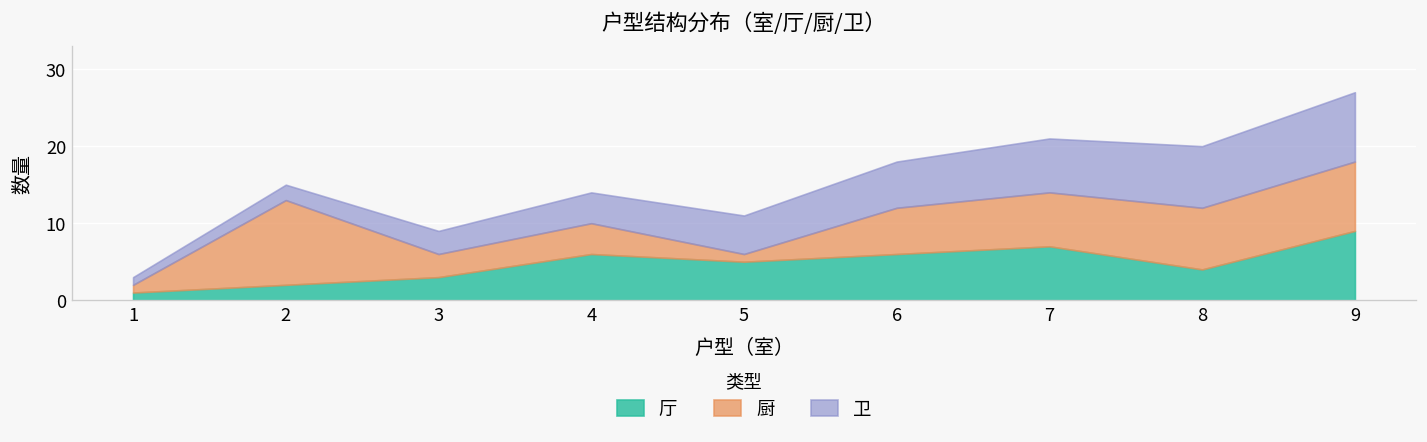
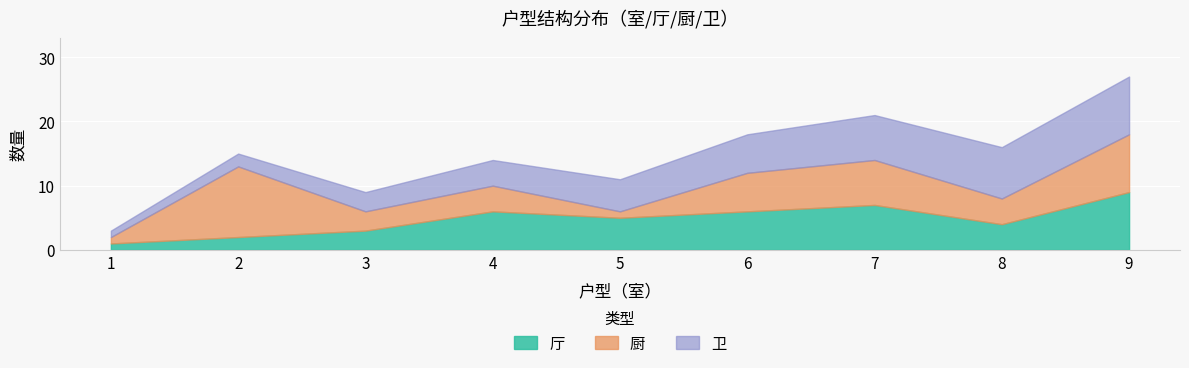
  {
    "厅": {
      "1": 1,
      "2": 2,
      "3": 3,
      "4": 6,
      "5": 5,
      "6": 6,
      "7": 7,
      "8": 4,
      "9": 9
    },
    "厨": {
      "1": 1,
      "2": 11,
      "3": 3,
      "4": 4,
      "5": 1,
      "6": 6,
      "7": 7,
-     "8": 8,
+     "8": 4,
      "9": 9
    },
    "卫": {
      "1": 1,
      "2": 2,
      "3": 3,
      "4": 4,
      "5": 5,
      "6": 6,
      "7": 7,
      "8": 8,
      "9": 9
    }
  }
